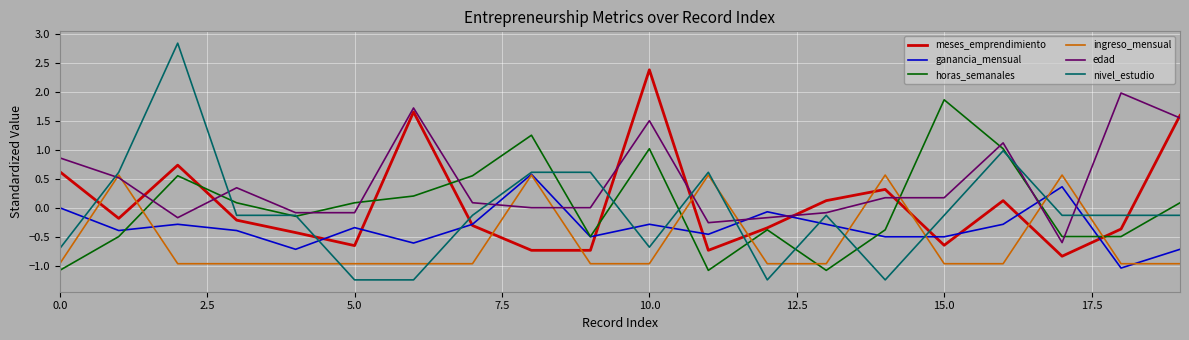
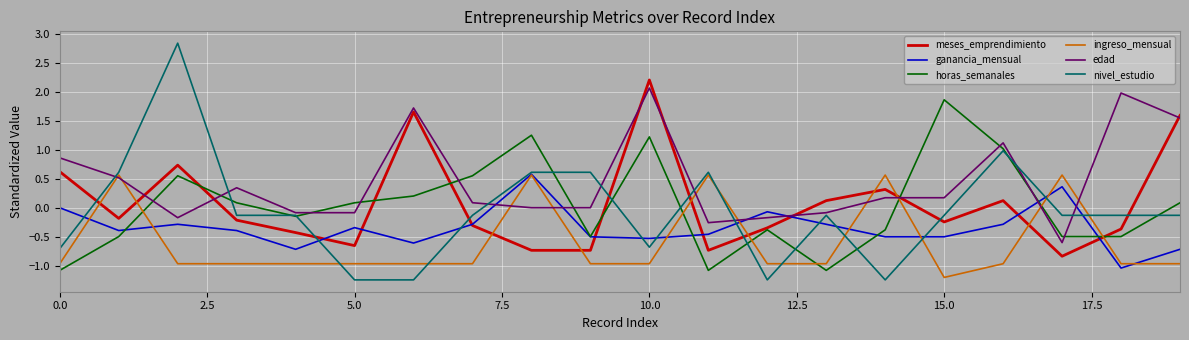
  {
    "meses_emprendimiento": {
      "0.0": 0.6,
      "5.0": -0.7,
-     "10.0": 2.4,
-     "15.0": -0.6
+     "10.0": 2.2,
+     "15.0": -0.2
    },
    "ganancia_mensual": {
      "0.0": 0.0,
      "5.0": -0.3,
-     "10.0": -0.3,
+     "10.0": -0.5,
      "15.0": -0.5
    },
    "horas_semanales": {
      "0.0": -1.1,
      "5.0": 0.1,
-     "10.0": 1.0,
+     "10.0": 1.2,
      "15.0": 1.9
    },
    "ingreso_mensual": {
      "0.0": -1.0,
      "5.0": -1.0,
      "10.0": -1.0,
-     "15.0": -1.0
+     "15.0": -1.2
    },
    "edad": {
      "0.0": 0.9,
      "5.0": -0.1,
-     "10.0": 1.5,
+     "10.0": 2.1,
      "15.0": 0.2
    },
    "nivel_estudio": {
      "0.0": -0.7,
      "5.0": -1.2,
      "10.0": -0.7,
      "15.0": -0.1
    }
  }
